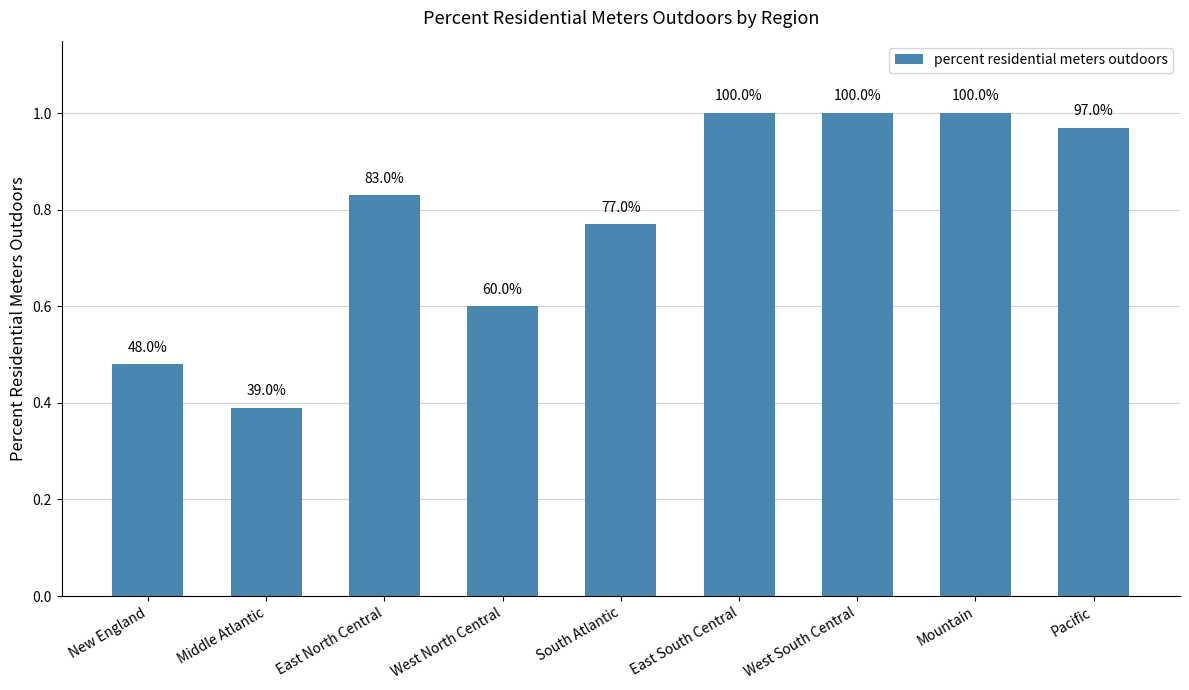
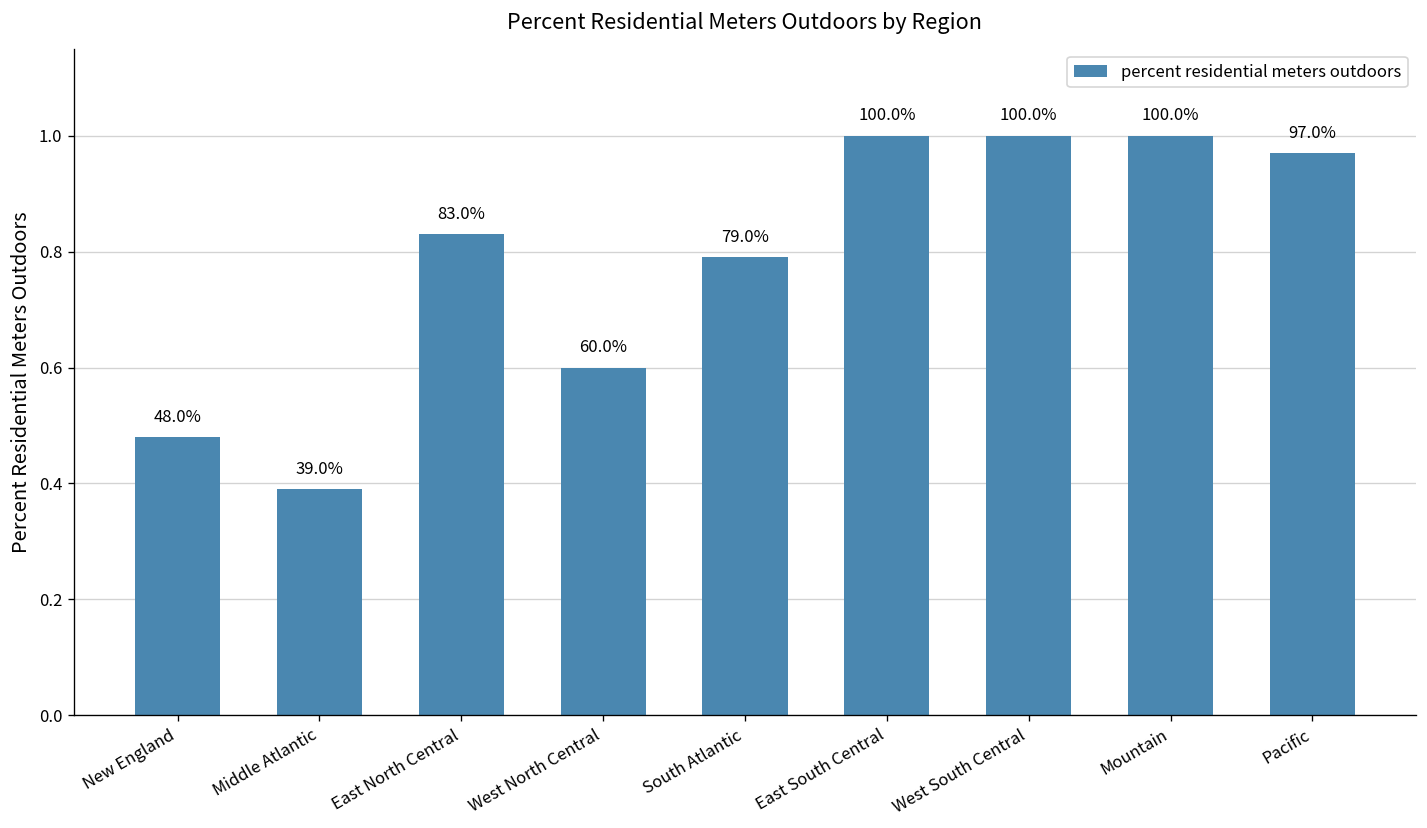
  {
    "New England": "48.0%",
    "Middle Atlantic": "39.0%",
    "East North Central": "83.0%",
    "West North Central": "60.0%",
-   "South Atlantic": "77.0%",
+   "South Atlantic": "79.0%",
    "East South Central": "100.0%",
    "West South Central": "100.0%",
    "Mountain": "100.0%",
    "Pacific": "97.0%"
  }
